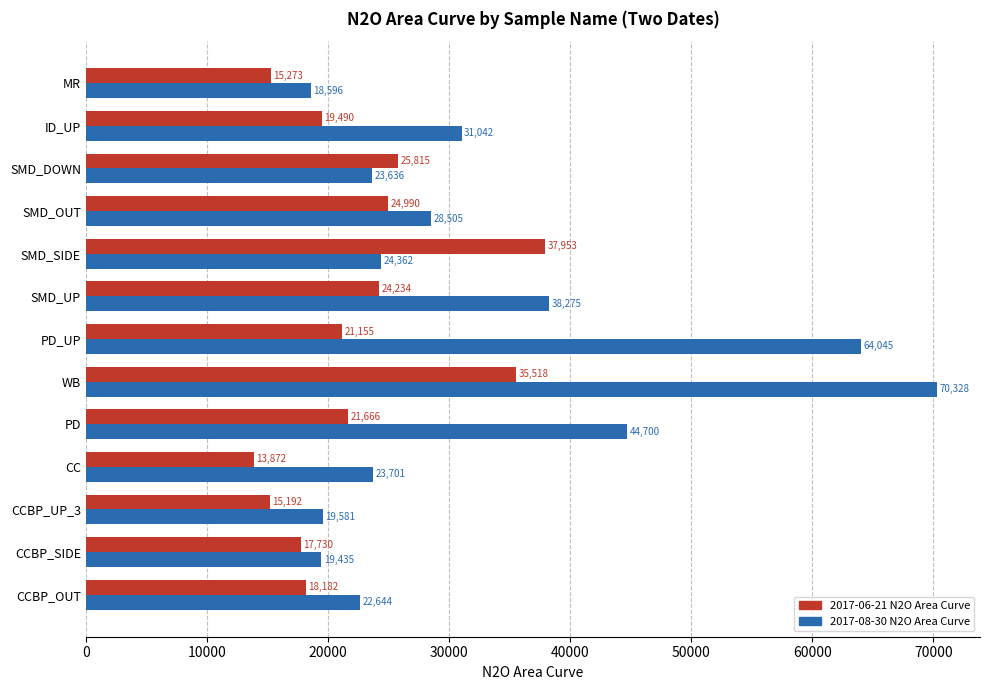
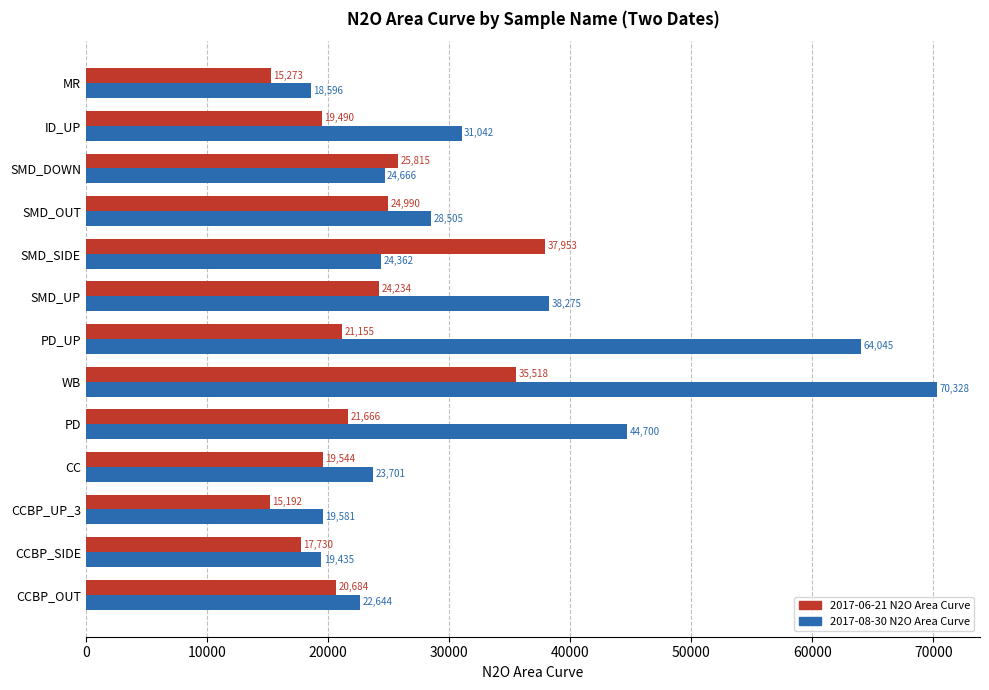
  {
    "2017-06-21 N2O Area Curve": {
      "MR": "15,273",
      "ID_UP": "19,490",
      "SMD_DOWN": "25,815",
      "SMD_OUT": "24,990",
      "SMD_SIDE": "37,953",
      "SMD_UP": "24,234",
      "PD_UP": "21,155",
      "WB": "35,518",
      "PD": "21,666",
-     "CC": "13,872",
+     "CC": "19,544",
      "CCBP_UP_3": "15,192",
      "CCBP_SIDE": "17,730",
-     "CCBP_OUT": "18,182"
+     "CCBP_OUT": "20,684"
    },
    "2017-08-30 N2O Area Curve": {
      "MR": "18,596",
      "ID_UP": "31,042",
-     "SMD_DOWN": "23,636",
+     "SMD_DOWN": "24,666",
      "SMD_OUT": "28,505",
      "SMD_SIDE": "24,362",
      "SMD_UP": "38,275",
      "PD_UP": "64,045",
      "WB": "70,328",
      "PD": "44,700",
      "CC": "23,701",
      "CCBP_UP_3": "19,581",
      "CCBP_SIDE": "19,435",
      "CCBP_OUT": "22,644"
    }
  }
